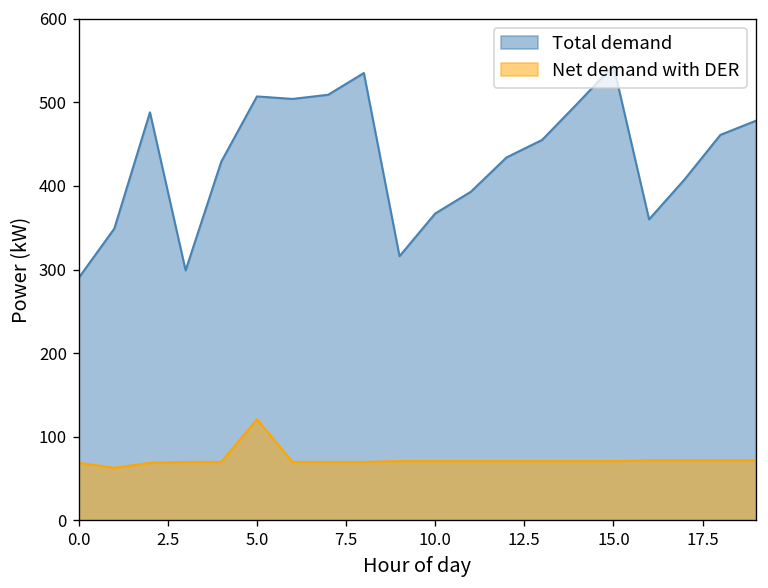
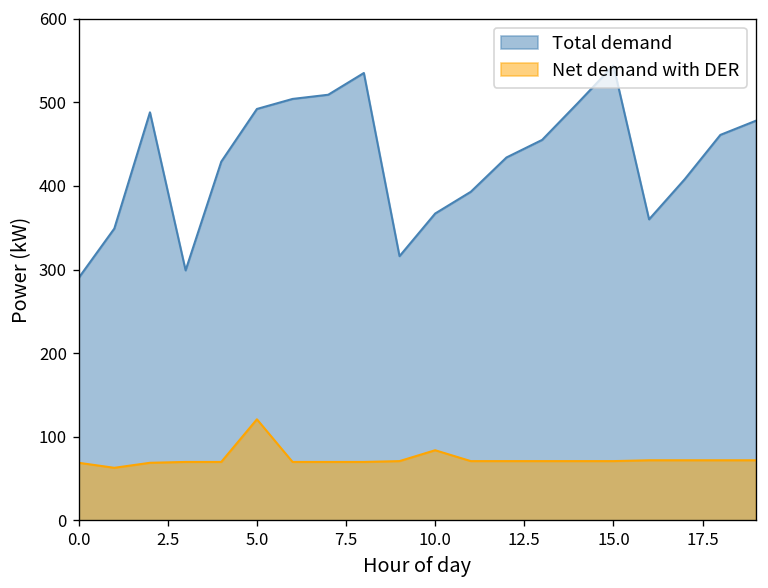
  {
    "Total demand": {
      "0.0": 290,
-     "5.0": 510,
+     "5.0": 490,
      "10.0": 370
    },
    "Net demand with DER": {
      "0.0": 70,
      "5.0": 120,
-     "10.0": 70,
+     "10.0": 80,
      "15.0": 70
    }
  }
